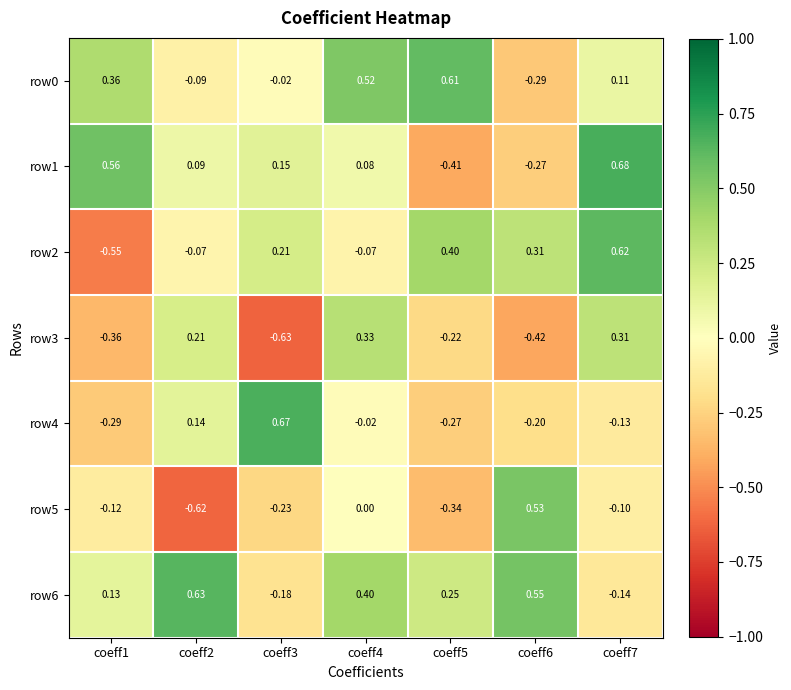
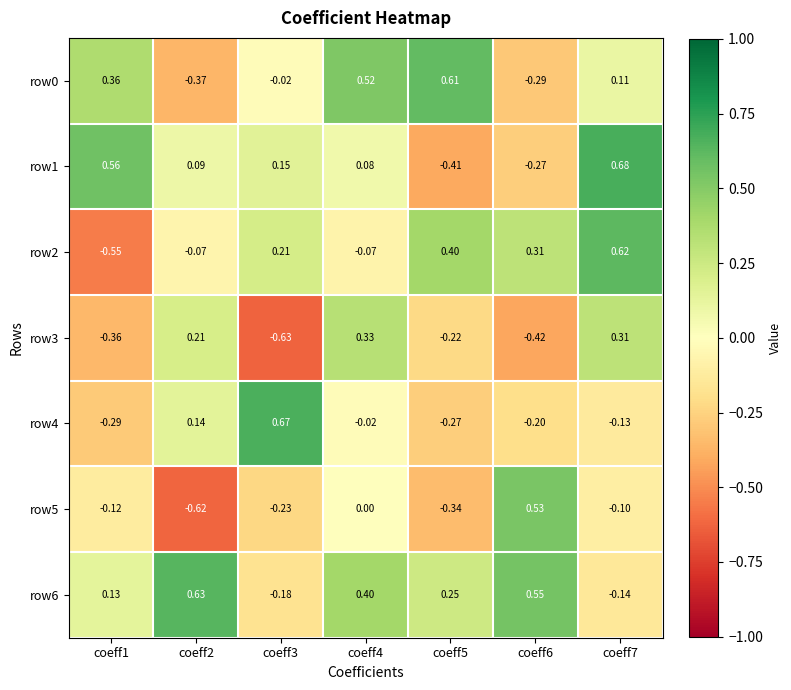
  {
    "row0": {
      "coeff1": 0.36,
-     "coeff2": -0.09,
+     "coeff2": -0.37,
      "coeff3": -0.02,
      "coeff4": 0.52,
      "coeff5": 0.61,
      "coeff6": -0.29,
      "coeff7": 0.11
    },
    "row1": {
      "coeff1": 0.56,
      "coeff2": 0.09,
      "coeff3": 0.15,
      "coeff4": 0.08,
      "coeff5": -0.41,
      "coeff6": -0.27,
      "coeff7": 0.68
    },
    "row2": {
      "coeff1": -0.55,
      "coeff2": -0.07,
      "coeff3": 0.21,
      "coeff4": -0.07,
      "coeff5": 0.40,
      "coeff6": 0.31,
      "coeff7": 0.62
    },
    "row3": {
      "coeff1": -0.36,
      "coeff2": 0.21,
      "coeff3": -0.63,
      "coeff4": 0.33,
      "coeff5": -0.22,
      "coeff6": -0.42,
      "coeff7": 0.31
    },
    "row4": {
      "coeff1": -0.29,
      "coeff2": 0.14,
      "coeff3": 0.67,
      "coeff4": -0.02,
      "coeff5": -0.27,
      "coeff6": -0.20,
      "coeff7": -0.13
    },
    "row5": {
      "coeff1": -0.12,
      "coeff2": -0.62,
      "coeff3": -0.23,
      "coeff4": 0.00,
      "coeff5": -0.34,
      "coeff6": 0.53,
      "coeff7": -0.10
    },
    "row6": {
      "coeff1": 0.13,
      "coeff2": 0.63,
      "coeff3": -0.18,
      "coeff4": 0.40,
      "coeff5": 0.25,
      "coeff6": 0.55,
      "coeff7": -0.14
    }
  }
